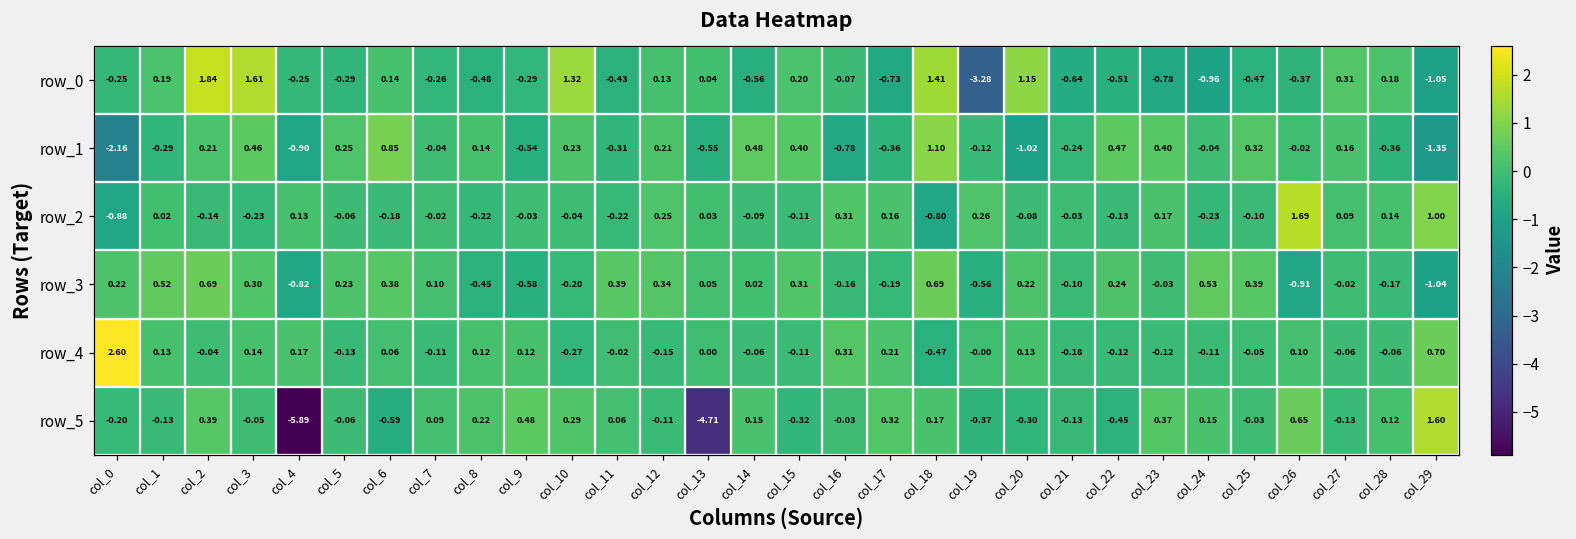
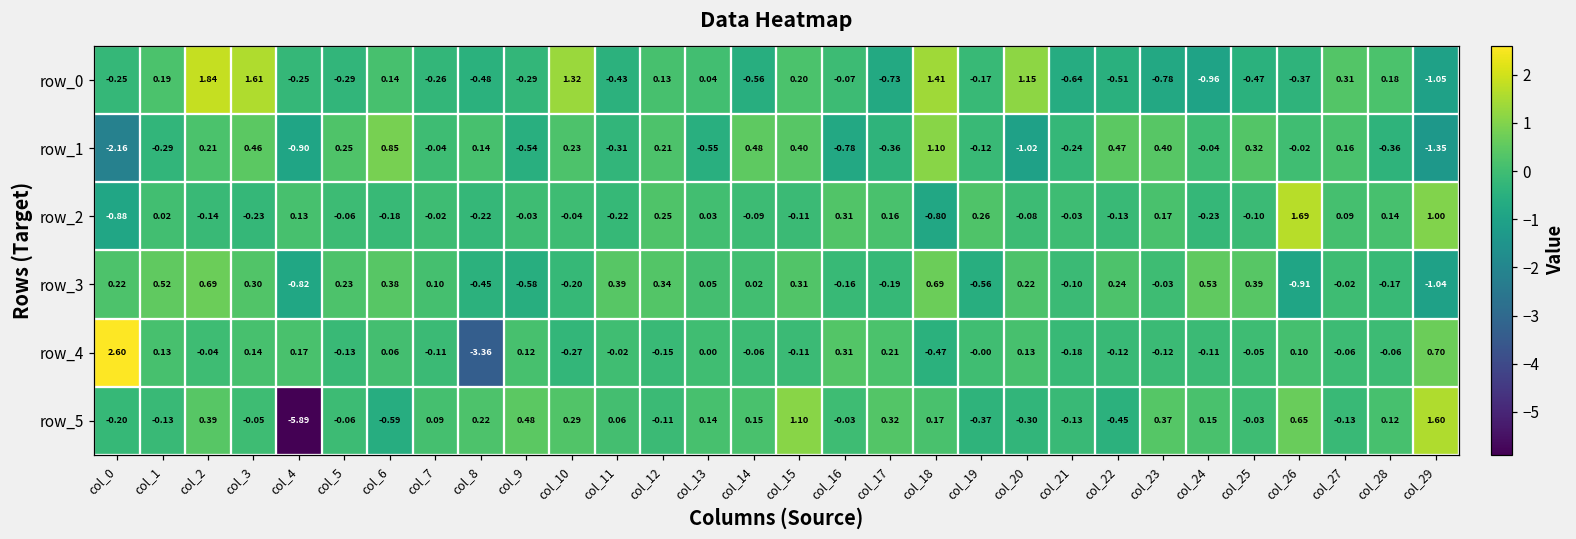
  {
    "row_0": {
      "col_0": -0.25,
      "col_1": 0.19,
      "col_2": 1.84,
      "col_3": 1.61,
      "col_4": -0.25,
      "col_5": -0.29,
      "col_6": 0.14,
      "col_7": -0.26,
      "col_8": -0.48,
      "col_9": -0.29,
      "col_10": 1.32,
      "col_11": -0.43,
      "col_12": 0.13,
      "col_13": 0.04,
      "col_14": -0.56,
      "col_15": 0.20,
      "col_16": -0.07,
      "col_17": -0.73,
      "col_18": 1.41,
-     "col_19": -3.28,
+     "col_19": -0.17,
      "col_20": 1.15,
      "col_21": -0.64,
      "col_22": -0.51,
      "col_23": -0.78,
      "col_24": -0.96,
      "col_25": -0.47,
      "col_26": -0.37,
      "col_27": 0.31,
      "col_28": 0.18,
      "col_29": -1.05
    },
    "row_1": {
      "col_0": -2.16,
      "col_1": -0.29,
      "col_2": 0.21,
      "col_3": 0.46,
      "col_4": -0.90,
      "col_5": 0.25,
      "col_6": 0.85,
      "col_7": -0.04,
      "col_8": 0.14,
      "col_9": -0.54,
      "col_10": 0.23,
      "col_11": -0.31,
      "col_12": 0.21,
      "col_13": -0.55,
      "col_14": 0.48,
      "col_15": 0.40,
      "col_16": -0.78,
      "col_17": -0.36,
      "col_18": 1.10,
      "col_19": -0.12,
      "col_20": -1.02,
      "col_21": -0.24,
      "col_22": 0.47,
      "col_23": 0.40,
      "col_24": -0.04,
      "col_25": 0.32,
      "col_26": -0.02,
      "col_27": 0.16,
      "col_28": -0.36,
      "col_29": -1.35
    },
    "row_2": {
      "col_0": -0.88,
      "col_1": 0.02,
      "col_2": -0.14,
      "col_3": -0.23,
      "col_4": 0.13,
      "col_5": -0.06,
      "col_6": -0.18,
      "col_7": -0.02,
      "col_8": -0.22,
      "col_9": -0.03,
      "col_10": -0.04,
      "col_11": -0.22,
      "col_12": 0.25,
      "col_13": 0.03,
      "col_14": -0.09,
      "col_15": -0.11,
      "col_16": 0.31,
      "col_17": 0.16,
      "col_18": -0.80,
      "col_19": 0.26,
      "col_20": -0.08,
      "col_21": -0.03,
      "col_22": -0.13,
      "col_23": 0.17,
      "col_24": -0.23,
      "col_25": -0.10,
      "col_26": 1.69,
      "col_27": 0.09,
      "col_28": 0.14,
      "col_29": 1.00
    },
    "row_3": {
      "col_0": 0.22,
      "col_1": 0.52,
      "col_2": 0.69,
      "col_3": 0.30,
      "col_4": -0.82,
      "col_5": 0.23,
      "col_6": 0.38,
      "col_7": 0.10,
      "col_8": -0.45,
      "col_9": -0.58,
      "col_10": -0.20,
      "col_11": 0.39,
      "col_12": 0.34,
      "col_13": 0.05,
      "col_14": 0.02,
      "col_15": 0.31,
      "col_16": -0.16,
      "col_17": -0.19,
      "col_18": 0.69,
      "col_19": -0.56,
      "col_20": 0.22,
      "col_21": -0.10,
      "col_22": 0.24,
      "col_23": -0.03,
      "col_24": 0.53,
      "col_25": 0.39,
      "col_26": -0.91,
      "col_27": -0.02,
      "col_28": -0.17,
      "col_29": -1.04
    },
    "row_4": {
      "col_0": 2.60,
      "col_1": 0.13,
      "col_2": -0.04,
      "col_3": 0.14,
      "col_4": 0.17,
      "col_5": -0.13,
      "col_6": 0.06,
      "col_7": -0.11,
-     "col_8": 0.12,
+     "col_8": -3.36,
      "col_9": 0.12,
      "col_10": -0.27,
      "col_11": -0.02,
      "col_12": -0.15,
      "col_13": 0.00,
      "col_14": -0.06,
      "col_15": -0.11,
      "col_16": 0.31,
      "col_17": 0.21,
      "col_18": -0.47,
      "col_19": -0.00,
      "col_20": 0.13,
      "col_21": -0.18,
      "col_22": -0.12,
      "col_23": -0.12,
      "col_24": -0.11,
      "col_25": -0.05,
      "col_26": 0.10,
      "col_27": -0.06,
      "col_28": -0.06,
      "col_29": 0.70
    },
    "row_5": {
      "col_0": -0.20,
      "col_1": -0.13,
      "col_2": 0.39,
      "col_3": -0.05,
      "col_4": -5.89,
      "col_5": -0.06,
      "col_6": -0.59,
      "col_7": 0.09,
      "col_8": 0.22,
      "col_9": 0.48,
      "col_10": 0.29,
      "col_11": 0.06,
      "col_12": -0.11,
-     "col_13": -4.71,
+     "col_13": 0.14,
      "col_14": 0.15,
-     "col_15": -0.32,
+     "col_15": 1.10,
      "col_16": -0.03,
      "col_17": 0.32,
      "col_18": 0.17,
      "col_19": -0.37,
      "col_20": -0.30,
      "col_21": -0.13,
      "col_22": -0.45,
      "col_23": 0.37,
      "col_24": 0.15,
      "col_25": -0.03,
      "col_26": 0.65,
      "col_27": -0.13,
      "col_28": 0.12,
      "col_29": 1.60
    }
  }
